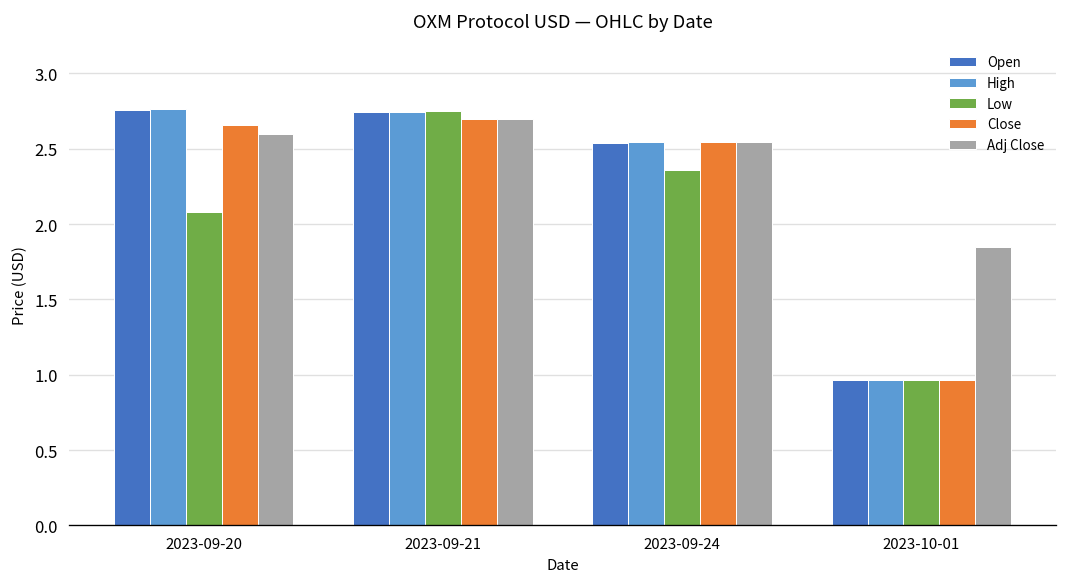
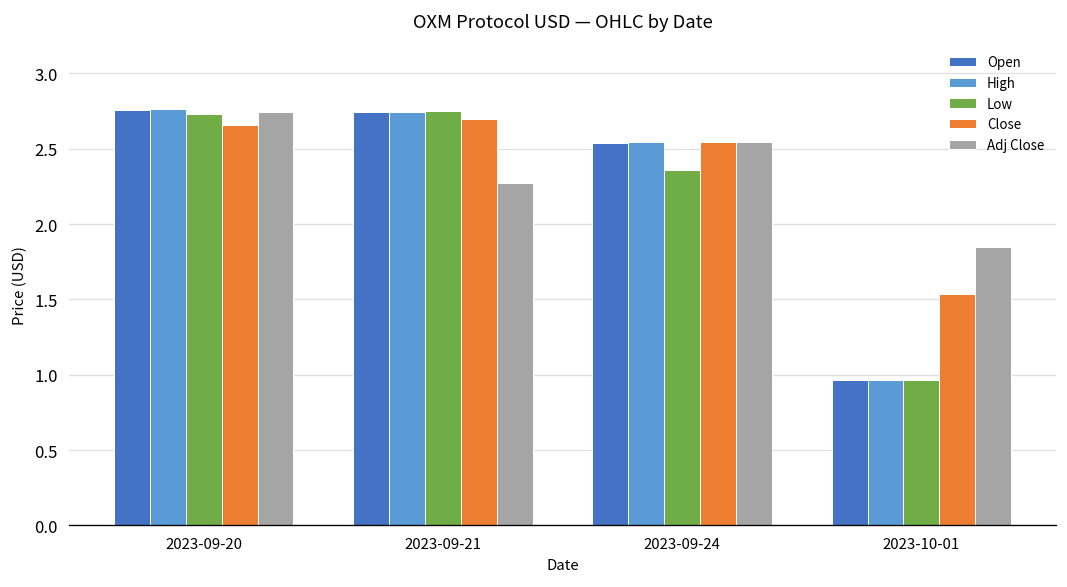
  {
    "Low": {
-     "2023-09-20": 2.08,
+     "2023-09-20": 2.73,
      "2023-09-21": 2.75,
      "2023-09-24": 2.36,
      "2023-10-01": 0.97
    },
    "Close": {
      "2023-09-20": 2.66,
      "2023-09-21": 2.70,
      "2023-09-24": 2.54,
-     "2023-10-01": 0.97
+     "2023-10-01": 1.54
    },
    "Adj Close": {
-     "2023-09-20": 2.60,
-     "2023-09-21": 2.70,
+     "2023-09-20": 2.74,
+     "2023-09-21": 2.27,
      "2023-09-24": 2.54,
      "2023-10-01": 1.85
    }
  }
